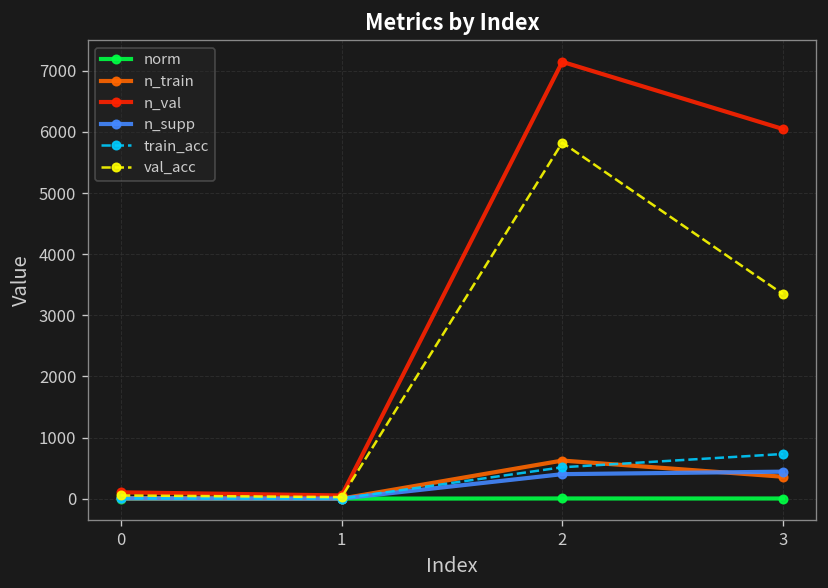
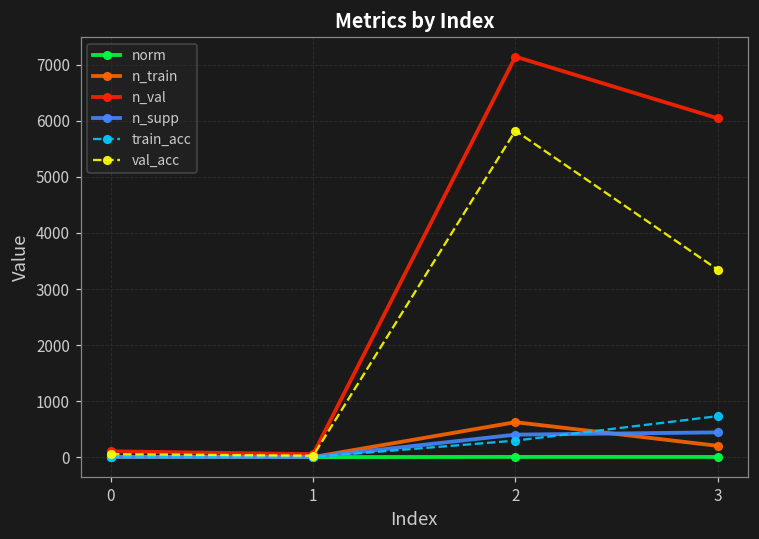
  {
    "norm": {
      "2": 0,
      "3": 0
    },
    "n_train": {
      "2": 600,
-     "3": 400
+     "3": 200
    },
    "n_val": {
      "0": 100,
      "2": 7100,
      "3": 6000
    },
    "n_supp": {
      "2": 400,
      "3": 400
    },
    "train_acc": {
-     "2": 500,
+     "2": 300,
      "3": 700
    },
    "val_acc": {
      "2": 5800,
      "3": 3300
    }
  }
